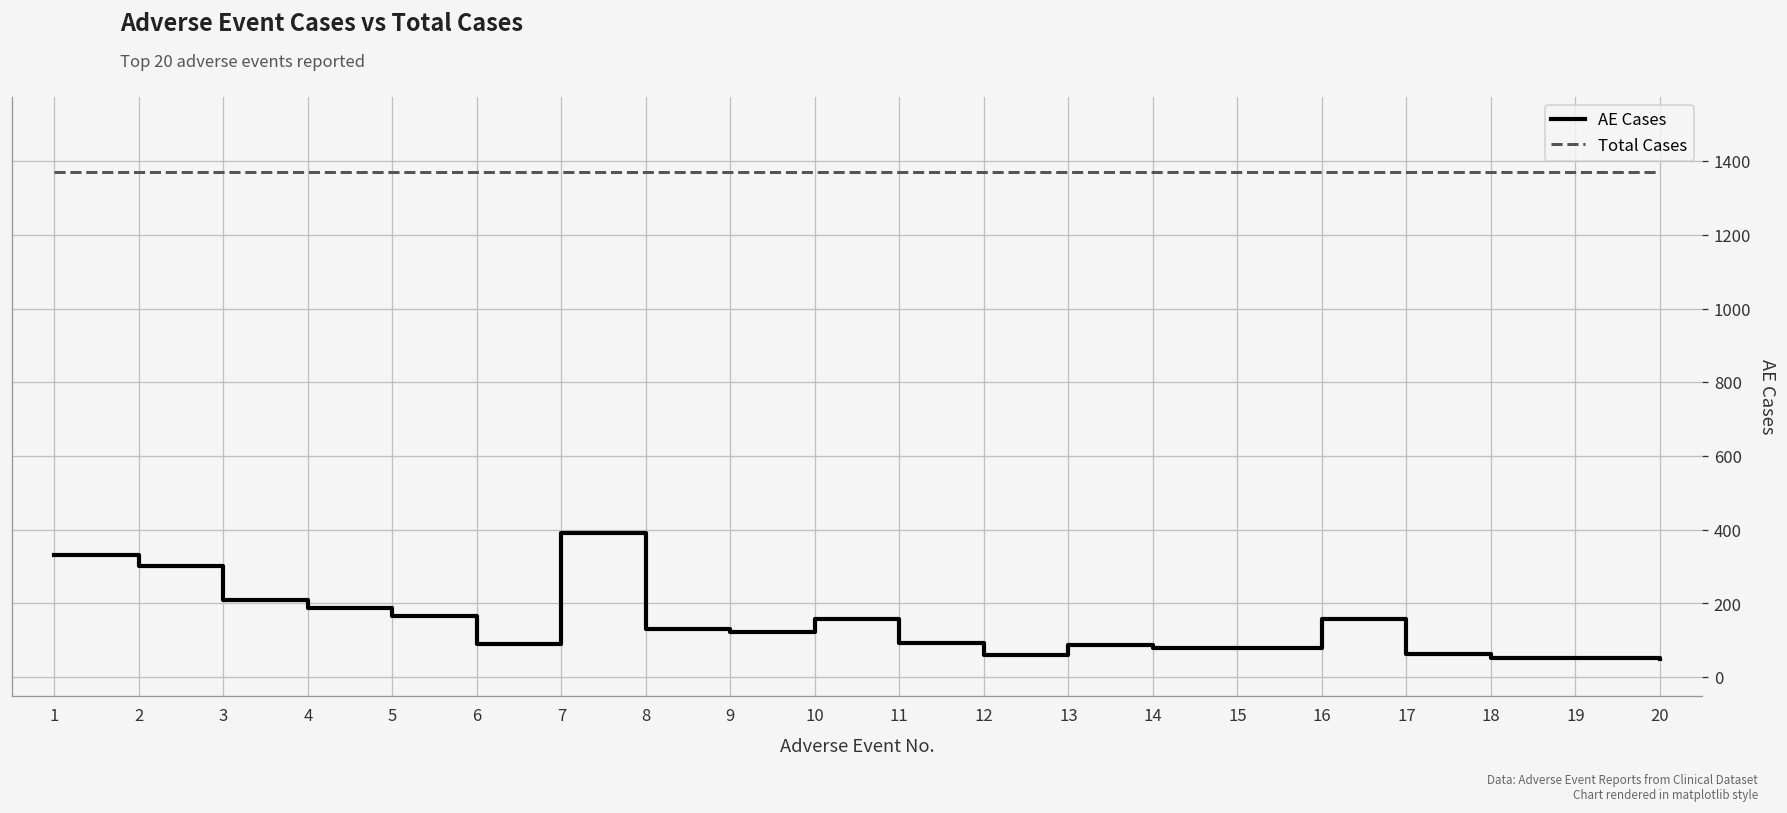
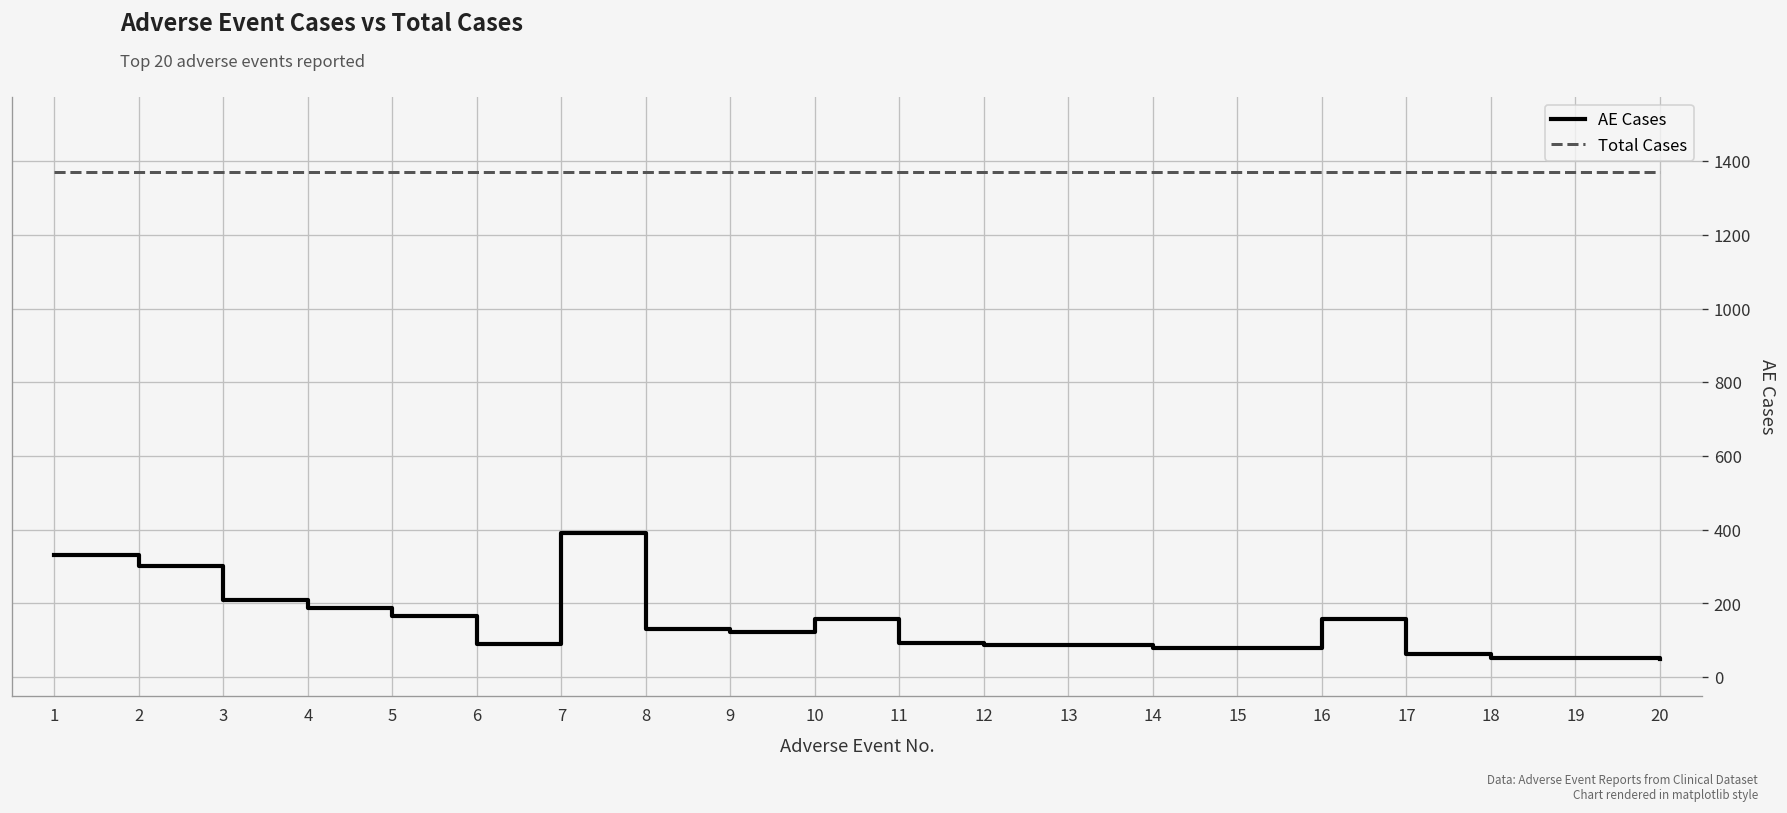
  {
    "AE Cases": {
      "1": 330,
      "2": 300,
      "3": 210,
      "4": 190,
      "5": 170,
      "6": 90,
      "7": 390,
      "8": 130,
      "9": 120,
      "10": 160,
      "11": 90,
-     "12": 60,
+     "12": 90,
      "13": 90,
      "14": 80,
      "15": 80,
      "16": 160,
      "17": 60,
      "18": 50,
      "19": 50,
      "20": 50
    },
    "Total Cases": {
      "1": 1370,
      "2": 1370,
      "3": 1370,
      "4": 1370,
      "5": 1370,
      "6": 1370,
      "7": 1370,
      "8": 1370,
      "9": 1370,
      "10": 1370,
      "11": 1370,
      "12": 1370,
      "13": 1370,
      "14": 1370,
      "15": 1370,
      "16": 1370,
      "17": 1370,
      "18": 1370,
      "19": 1370,
      "20": 1370
    }
  }
